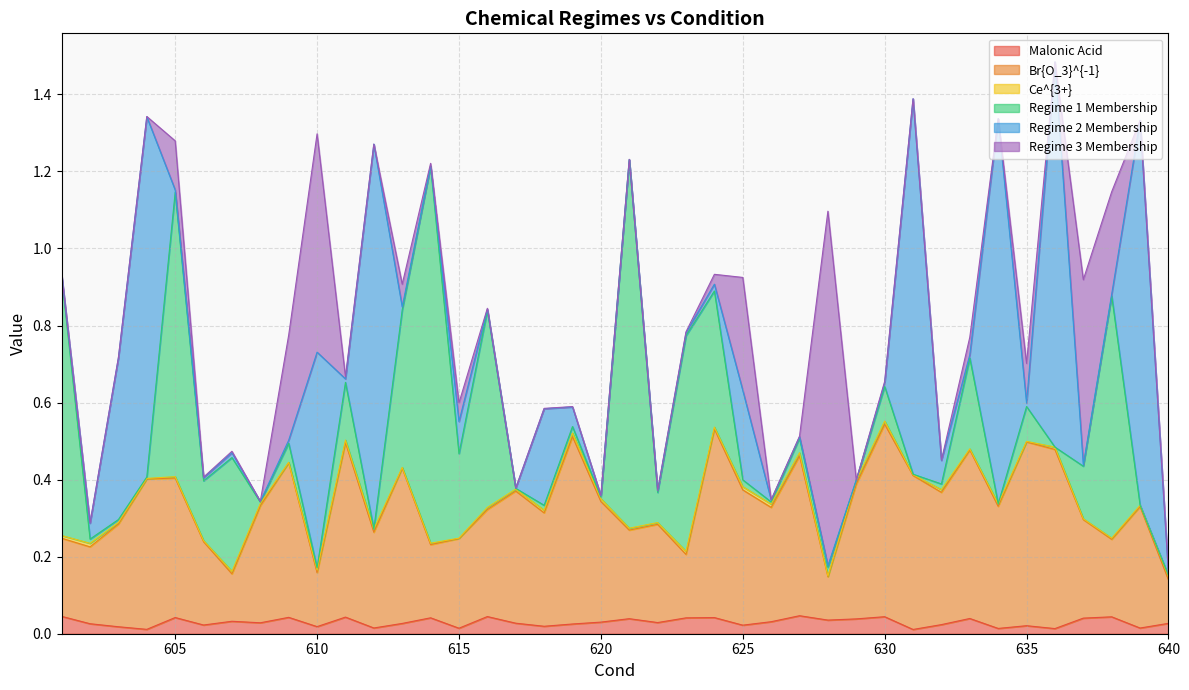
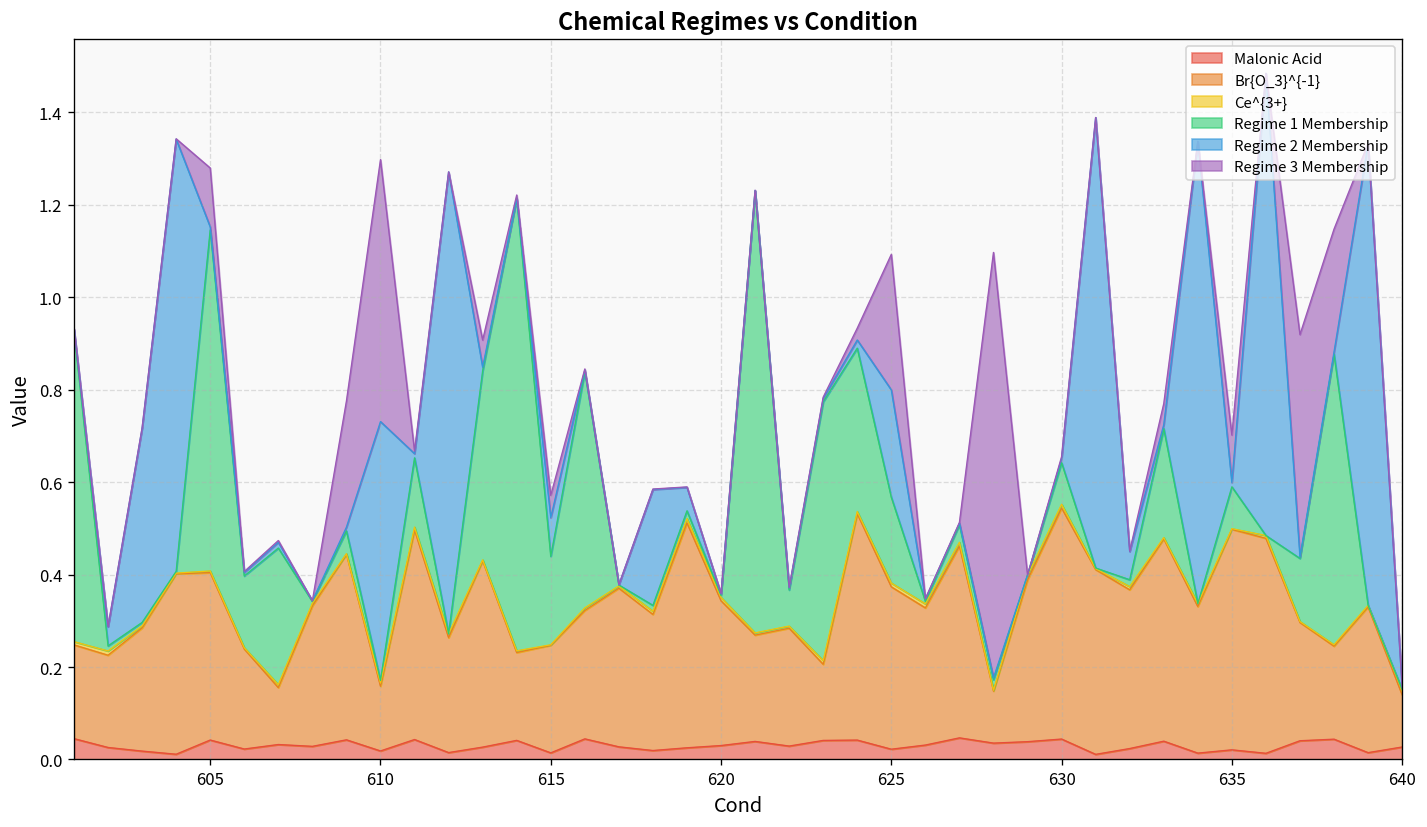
  {
    "Ce^{3+}": {
      "625": 0.01,
      "630": 0.01
    },
    "Regime 1 Membership": {
-     "615": 0.22,
-     "625": 0.02,
+     "615": 0.19,
+     "625": 0.19,
      "630": 0.09,
      "635": 0.09
    },
    "Regime 2 Membership": {
      "610": 0.56,
      "615": 0.08,
      "625": 0.23,
      "635": 0.01
    },
    "Regime 3 Membership": {
      "605": 0.13,
      "610": 0.57,
      "615": 0.05,
      "625": 0.29,
      "635": 0.10
    }
  }
